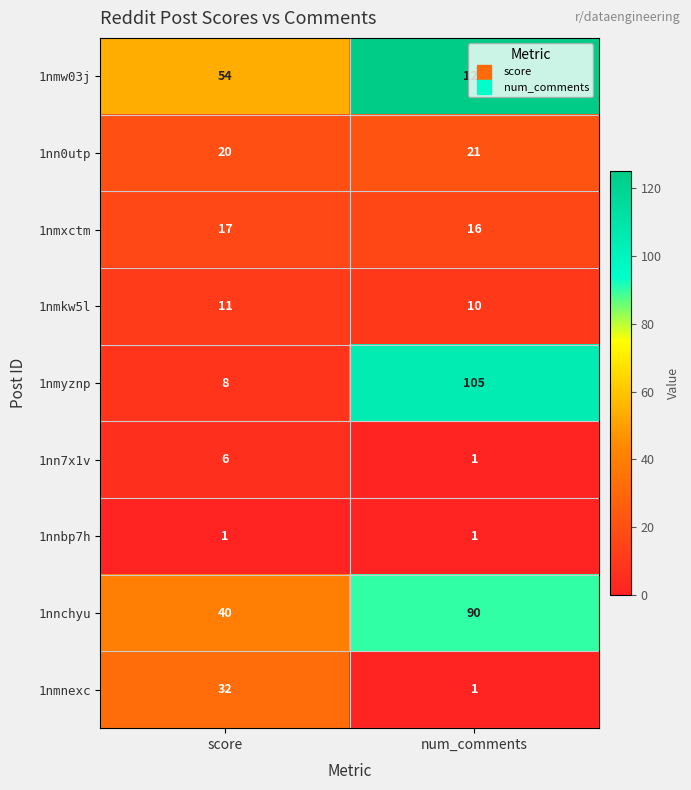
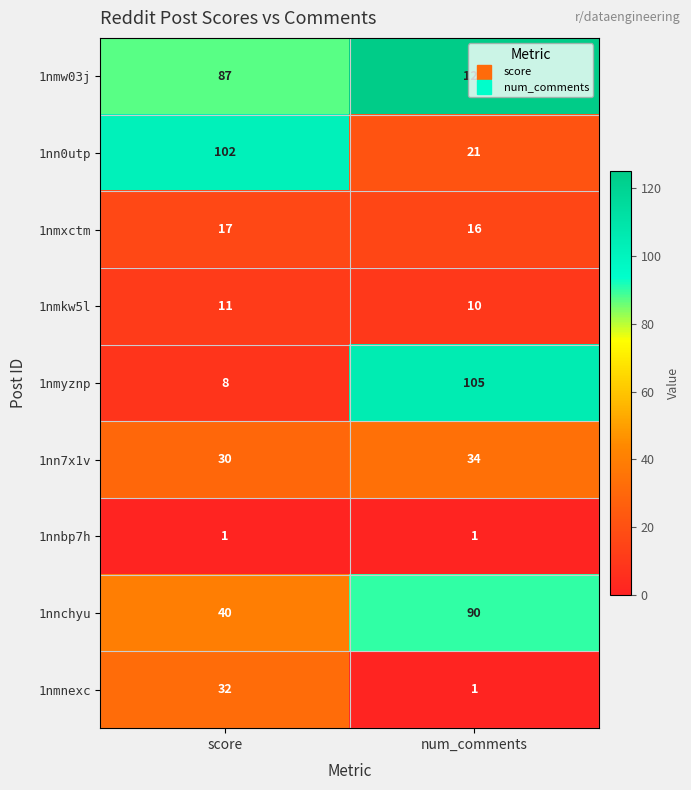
  {
    "1nmw03j": {
-     "score": 54
+     "score": 87
    },
    "1nn0utp": {
-     "score": 20,
+     "score": 102,
      "num_comments": 21
    },
    "1nmxctm": {
      "score": 17,
      "num_comments": 16
    },
    "1nmkw5l": {
      "score": 11,
      "num_comments": 10
    },
    "1nmyznp": {
      "score": 8,
      "num_comments": 105
    },
    "1nn7x1v": {
-     "score": 6,
-     "num_comments": 1
+     "score": 30,
+     "num_comments": 34
    },
    "1nnbp7h": {
      "score": 1,
      "num_comments": 1
    },
    "1nnchyu": {
      "score": 40,
      "num_comments": 90
    },
    "1nmnexc": {
      "score": 32,
      "num_comments": 1
    }
  }
